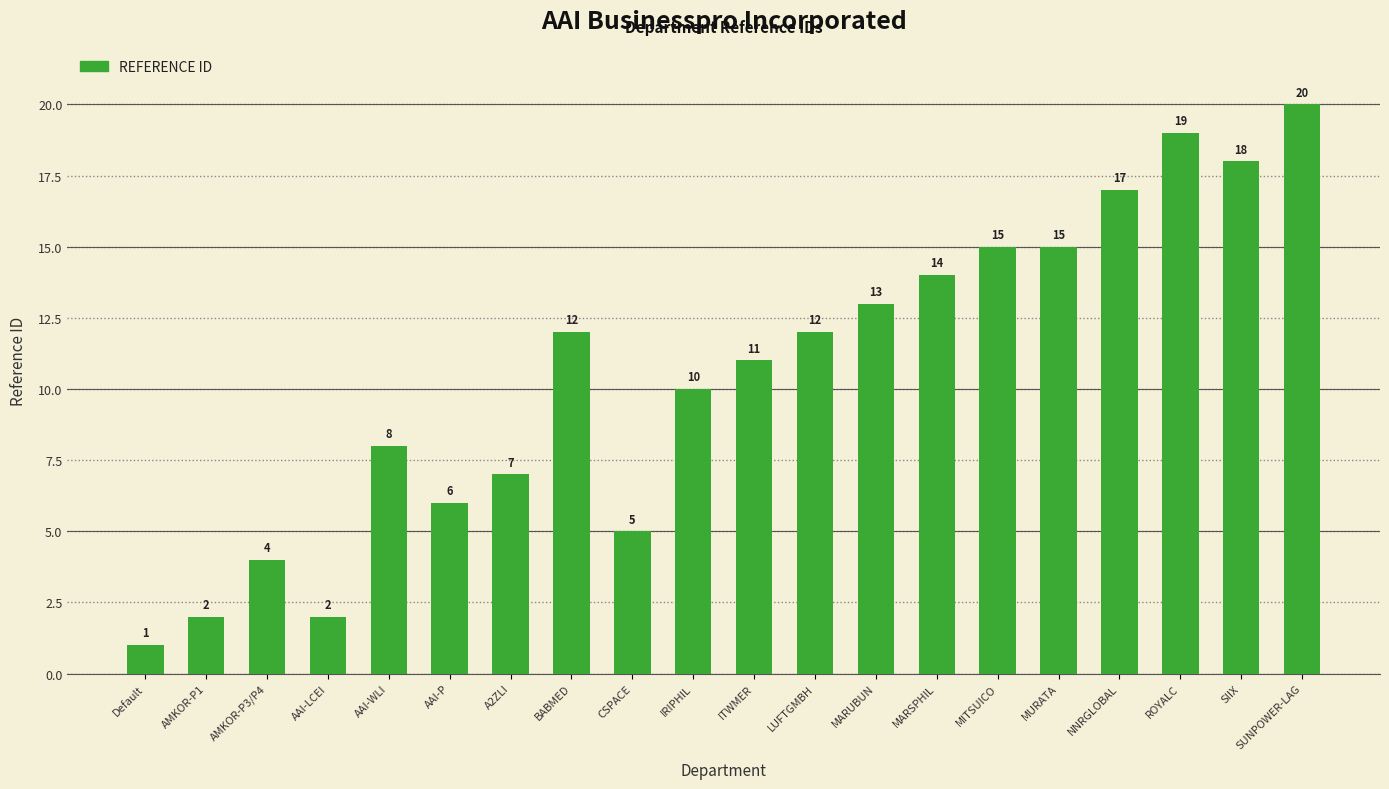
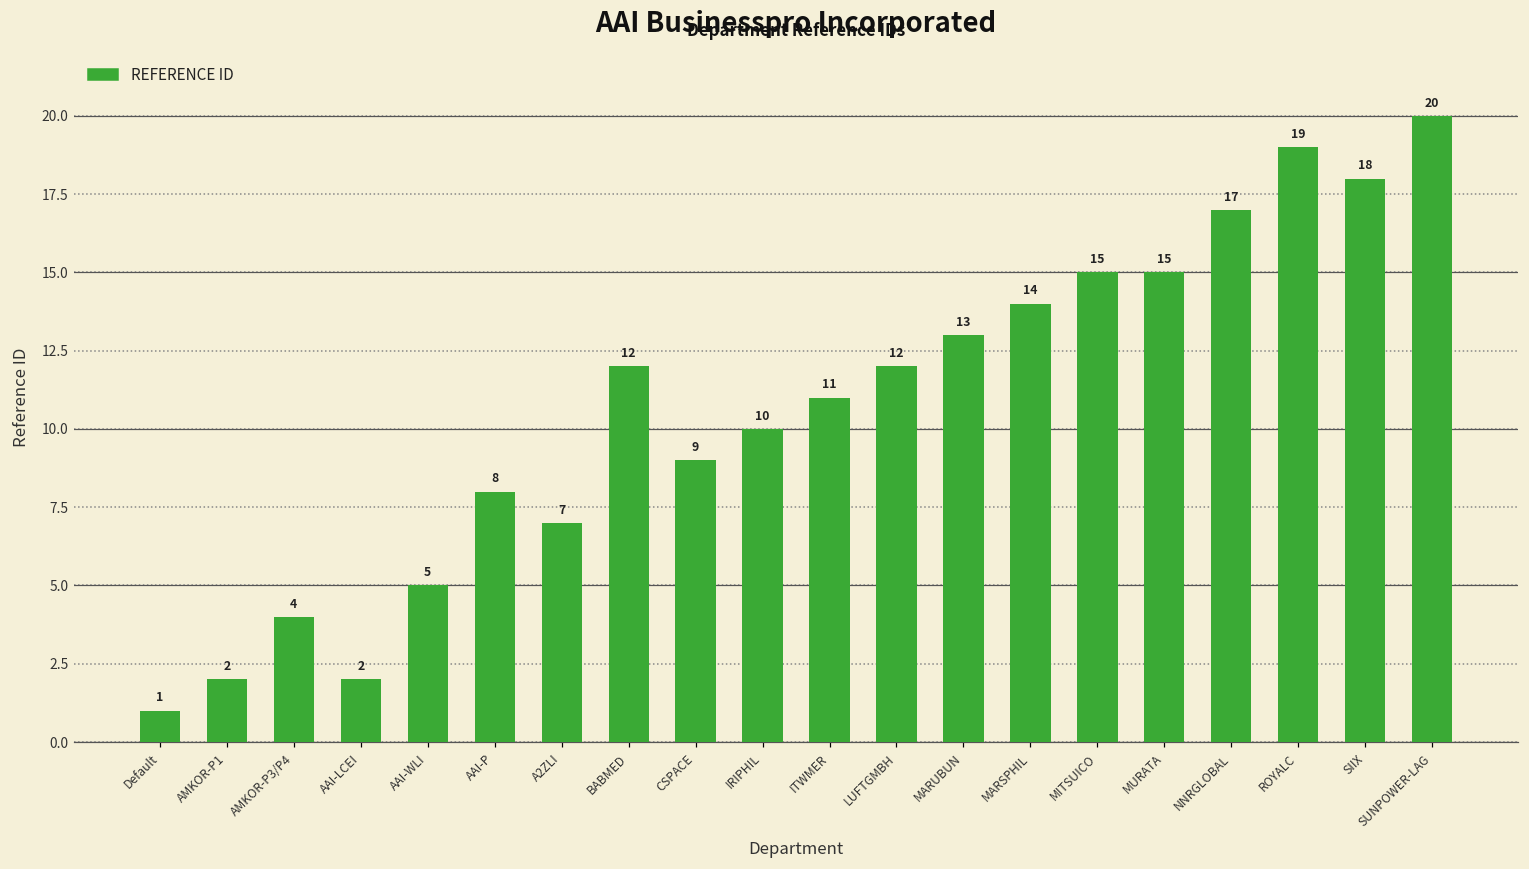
  {
    "Default": 1,
    "AMKOR-P1": 2,
    "AMKOR-P3/P4": 4,
    "AAI-LCEI": 2,
-   "AAI-WLI": 8,
-   "AAI-P": 6,
+   "AAI-WLI": 5,
+   "AAI-P": 8,
    "A2ZLI": 7,
    "BABMED": 12,
-   "CSPACE": 5,
+   "CSPACE": 9,
    "IRIPHIL": 10,
    "ITWMER": 11,
    "LUFTGMBH": 12,
    "MARUBUN": 13,
    "MARSPHIL": 14,
    "MITSUICO": 15,
    "MURATA": 15,
    "NNRGLOBAL": 17,
    "ROYALC": 19,
    "SIIX": 18,
    "SUNPOWER-LAG": 20
  }
